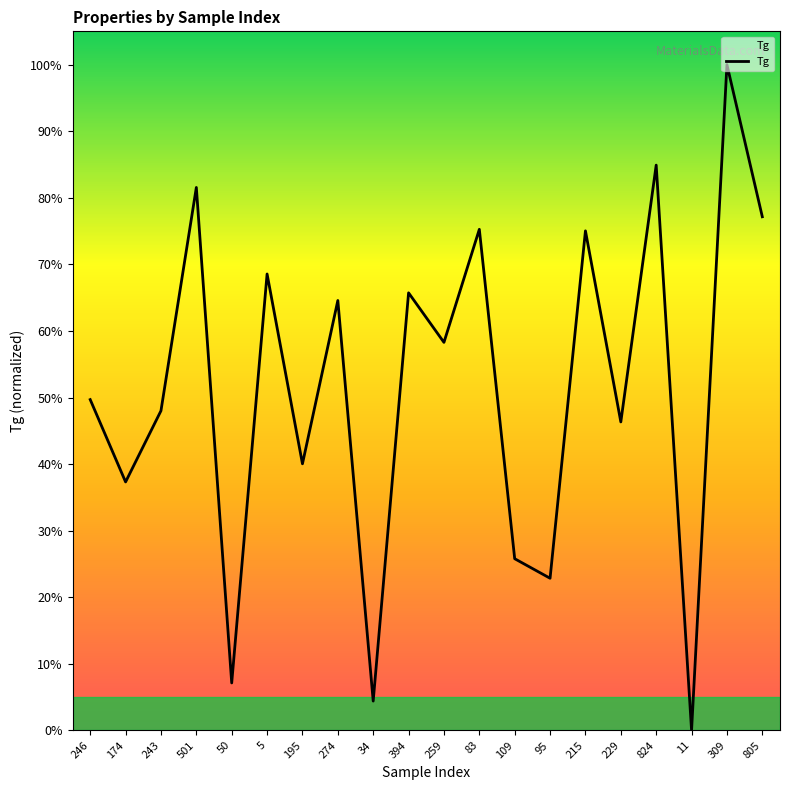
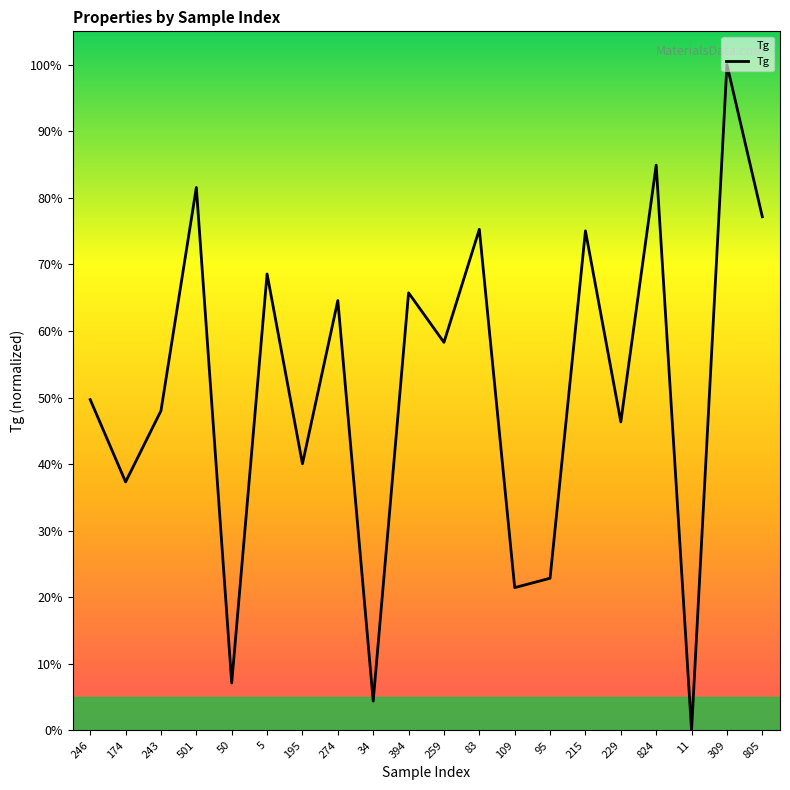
  {
    "246": "50%",
    "174": "37%",
    "243": "48%",
    "501": "82%",
    "50": "7%",
    "5": "69%",
    "195": "40%",
    "274": "65%",
    "394": "66%",
    "259": "58%",
    "83": "75%",
-   "109": "26%",
+   "109": "21%",
    "95": "23%",
    "215": "75%",
    "229": "46%",
    "824": "85%",
    "805": "77%"
  }
